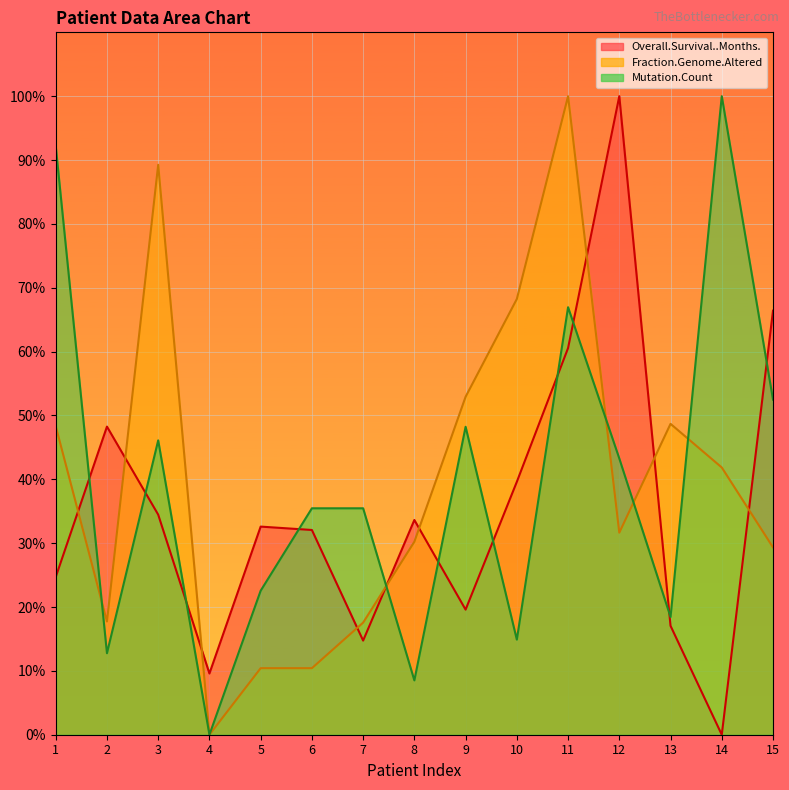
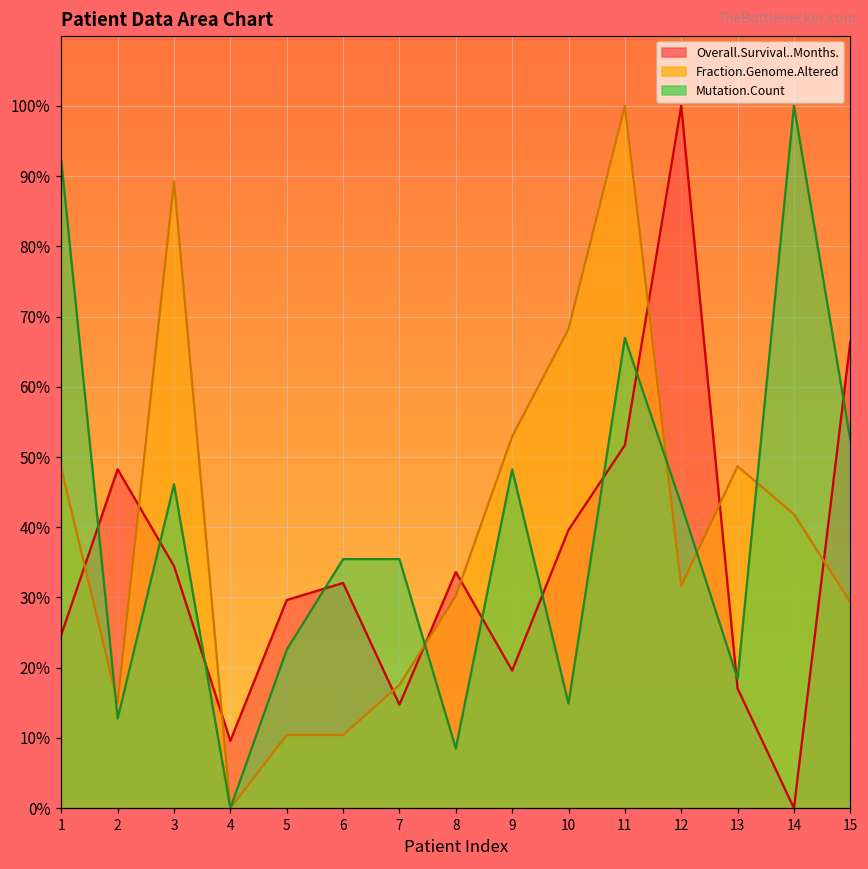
  {
    "Overall.Survival..Months.": {
      "1": "25%",
      "2": "48%",
      "3": "34%",
      "4": "10%",
-     "5": "33%",
+     "5": "30%",
      "6": "32%",
      "7": "15%",
      "8": "34%",
      "9": "20%",
      "10": "40%",
-     "11": "61%",
+     "11": "52%",
      "12": "100%",
      "13": "17%",
      "14": "0%",
      "15": "66%"
    },
    "Fraction.Genome.Altered": {
      "1": "48%",
-     "2": "18%",
+     "2": "15%",
      "3": "89%",
      "5": "10%",
      "6": "10%",
      "7": "18%",
      "8": "30%",
      "9": "53%",
      "10": "68%",
      "11": "100%",
      "12": "32%",
      "13": "49%",
      "14": "42%",
      "15": "29%"
    },
    "Mutation.Count": {
      "1": "92%",
      "2": "13%",
      "3": "46%",
      "5": "23%",
      "6": "35%",
      "7": "35%",
      "8": "9%",
      "9": "48%",
      "10": "15%",
      "11": "67%",
      "12": "43%",
      "13": "18%",
      "14": "100%",
      "15": "52%"
    }
  }
